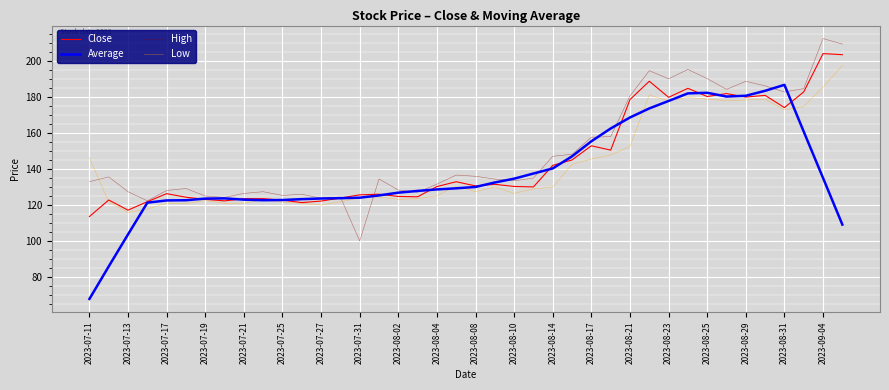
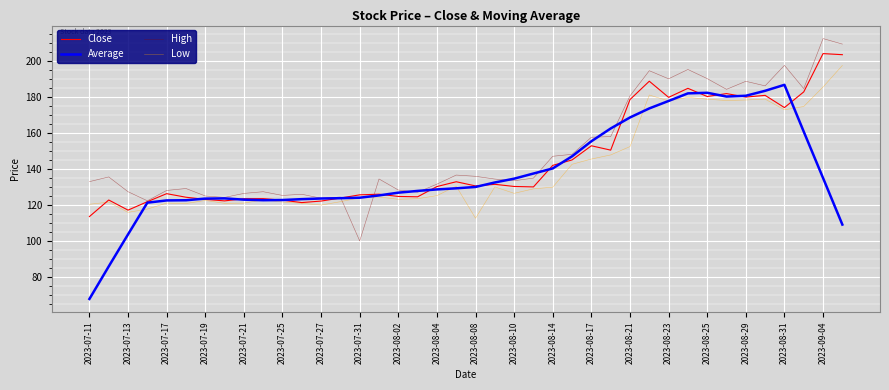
  {
    "Close": {
      "2023-07-11": 114,
      "2023-07-17": 127,
      "2023-07-27": 122,
      "2023-07-31": 126,
      "2023-08-02": 125,
      "2023-08-10": 131,
      "2023-08-14": 142,
      "2023-08-17": 153,
      "2023-08-21": 179,
      "2023-08-23": 180,
      "2023-08-25": 180,
      "2023-09-04": 204
    },
    "Average": {
      "2023-07-11": 68,
      "2023-07-13": 104,
      "2023-07-17": 123,
      "2023-08-02": 127,
      "2023-08-04": 129,
      "2023-08-14": 141,
      "2023-08-17": 156,
      "2023-08-21": 169,
      "2023-08-25": 183,
      "2023-08-31": 187,
      "2023-09-04": 135
    },
    "High": {
      "2023-07-11": 133,
      "2023-07-13": 128,
      "2023-07-17": 128,
      "2023-07-19": 125,
      "2023-07-21": 127,
      "2023-07-25": 126,
      "2023-07-31": 100,
      "2023-08-02": 129,
      "2023-08-08": 136,
      "2023-08-14": 147,
      "2023-08-17": 158,
      "2023-08-21": 181,
      "2023-08-23": 190,
      "2023-08-25": 190,
      "2023-08-29": 189,
-     "2023-08-31": 183,
+     "2023-08-31": 198,
      "2023-09-04": 213
    },
    "Low": {
-     "2023-07-11": 146,
+     "2023-07-11": 121,
      "2023-07-17": 121,
      "2023-07-21": 121,
      "2023-07-27": 120,
      "2023-08-02": 123,
      "2023-08-04": 125,
-     "2023-08-08": 128,
+     "2023-08-08": 113,
      "2023-08-10": 127,
      "2023-08-14": 130,
      "2023-08-17": 146,
      "2023-08-21": 153,
      "2023-08-25": 179,
      "2023-08-29": 179,
      "2023-09-04": 186
    }
  }
